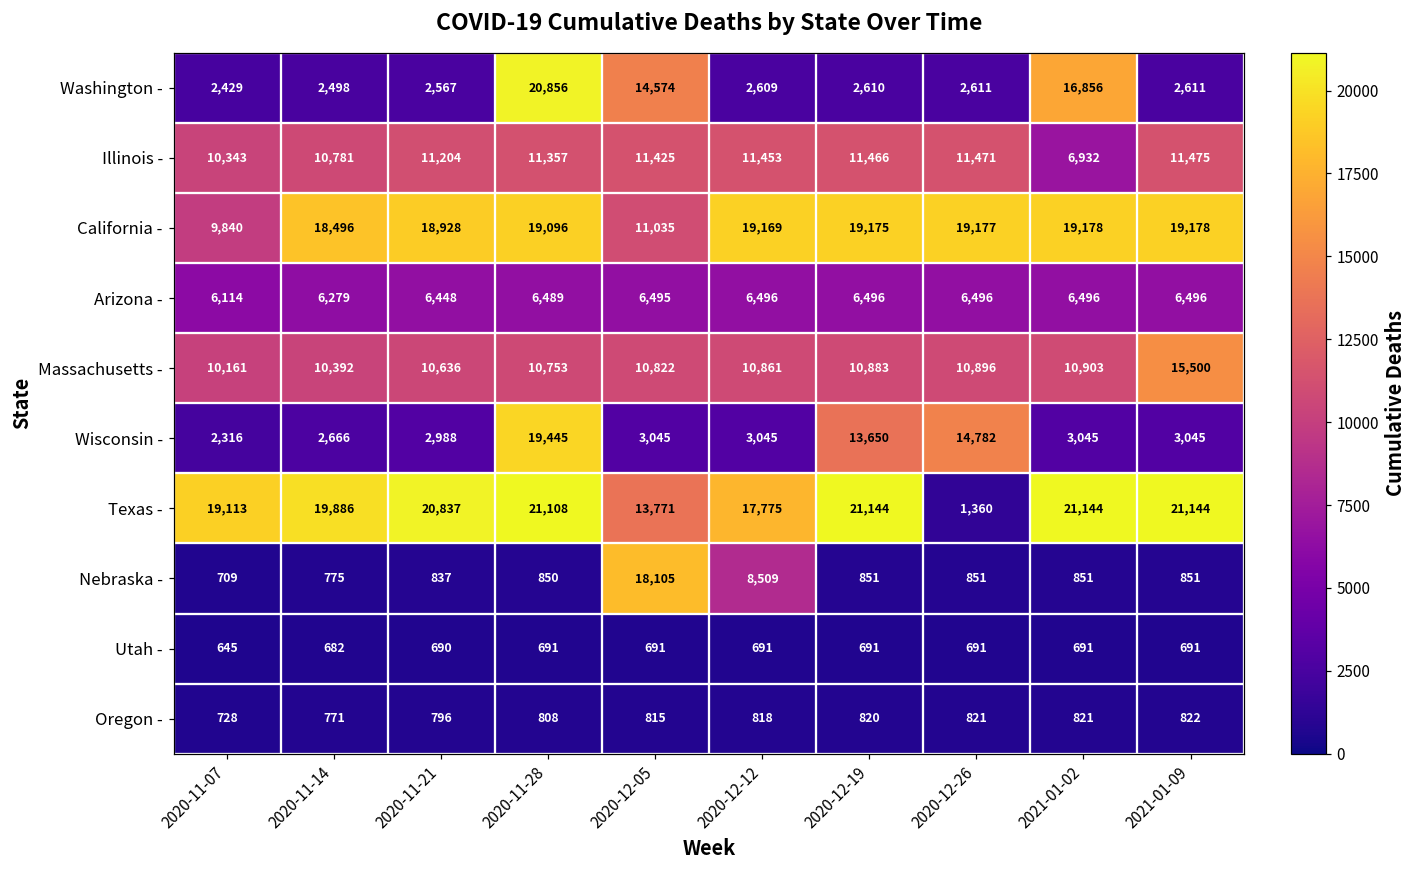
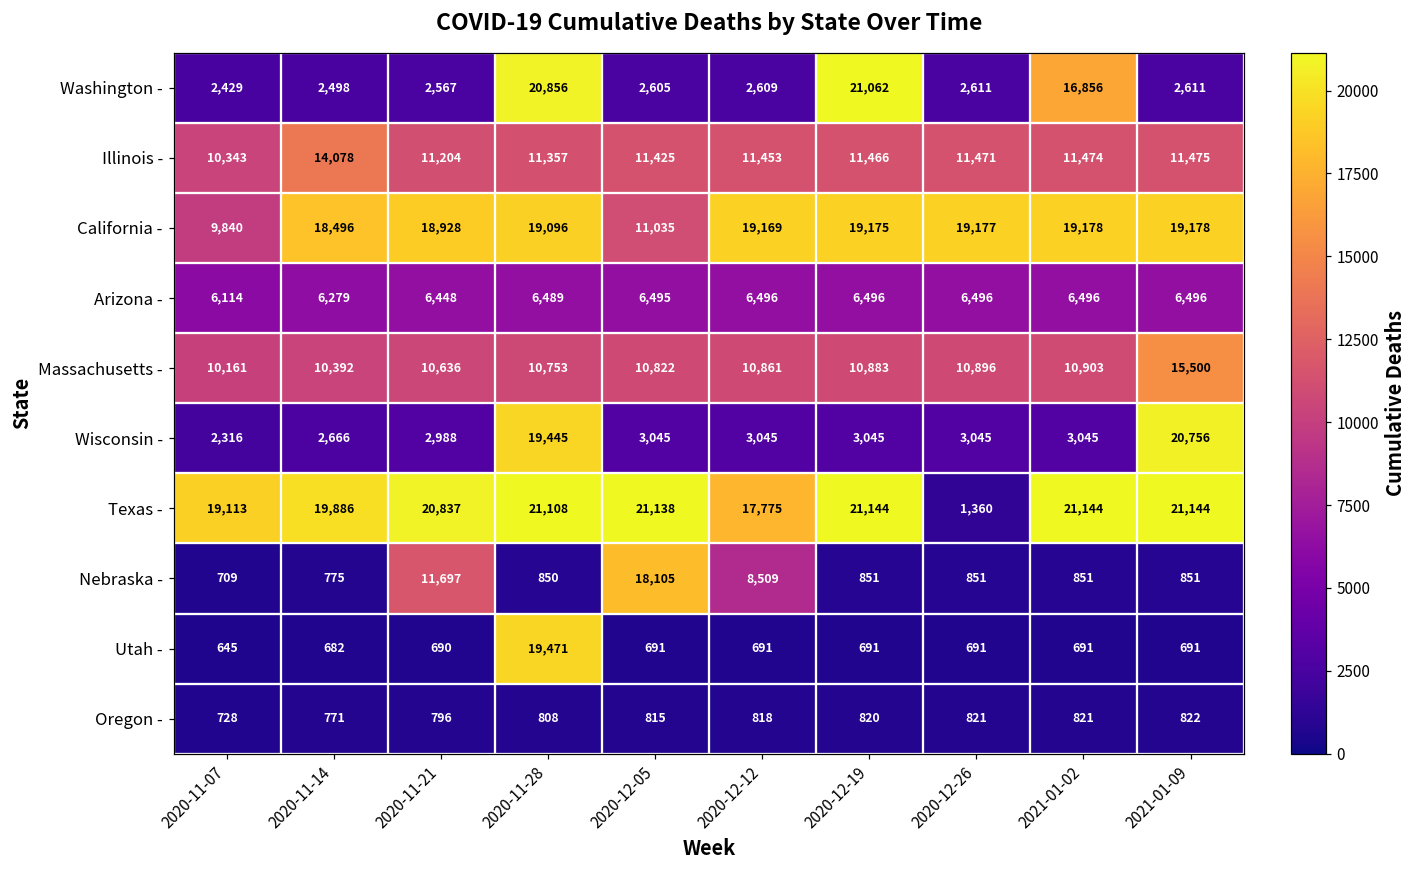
  {
    "Washington -": {
      "2020-11-07": "2,429",
      "2020-11-14": "2,498",
      "2020-11-21": "2,567",
      "2020-11-28": "20,856",
-     "2020-12-05": "14,574",
+     "2020-12-05": "2,605",
      "2020-12-12": "2,609",
-     "2020-12-19": "2,610",
+     "2020-12-19": "21,062",
      "2020-12-26": "2,611",
      "2021-01-02": "16,856",
      "2021-01-09": "2,611"
    },
    "Illinois -": {
      "2020-11-07": "10,343",
-     "2020-11-14": "10,781",
+     "2020-11-14": "14,078",
      "2020-11-21": "11,204",
      "2020-11-28": "11,357",
      "2020-12-05": "11,425",
      "2020-12-12": "11,453",
      "2020-12-19": "11,466",
      "2020-12-26": "11,471",
-     "2021-01-02": "6,932",
+     "2021-01-02": "11,474",
      "2021-01-09": "11,475"
    },
    "California -": {
      "2020-11-07": "9,840",
      "2020-11-14": "18,496",
      "2020-11-21": "18,928",
      "2020-11-28": "19,096",
      "2020-12-05": "11,035",
      "2020-12-12": "19,169",
      "2020-12-19": "19,175",
      "2020-12-26": "19,177",
      "2021-01-02": "19,178",
      "2021-01-09": "19,178"
    },
    "Arizona -": {
      "2020-11-07": "6,114",
      "2020-11-14": "6,279",
      "2020-11-21": "6,448",
      "2020-11-28": "6,489",
      "2020-12-05": "6,495",
      "2020-12-12": "6,496",
      "2020-12-19": "6,496",
      "2020-12-26": "6,496",
      "2021-01-02": "6,496",
      "2021-01-09": "6,496"
    },
    "Massachusetts -": {
      "2020-11-07": "10,161",
      "2020-11-14": "10,392",
      "2020-11-21": "10,636",
      "2020-11-28": "10,753",
      "2020-12-05": "10,822",
      "2020-12-12": "10,861",
      "2020-12-19": "10,883",
      "2020-12-26": "10,896",
      "2021-01-02": "10,903",
      "2021-01-09": "15,500"
    },
    "Wisconsin -": {
      "2020-11-07": "2,316",
      "2020-11-14": "2,666",
      "2020-11-21": "2,988",
      "2020-11-28": "19,445",
      "2020-12-05": "3,045",
      "2020-12-12": "3,045",
-     "2020-12-19": "13,650",
-     "2020-12-26": "14,782",
+     "2020-12-19": "3,045",
+     "2020-12-26": "3,045",
      "2021-01-02": "3,045",
-     "2021-01-09": "3,045"
+     "2021-01-09": "20,756"
    },
    "Texas -": {
      "2020-11-07": "19,113",
      "2020-11-14": "19,886",
      "2020-11-21": "20,837",
      "2020-11-28": "21,108",
-     "2020-12-05": "13,771",
+     "2020-12-05": "21,138",
      "2020-12-12": "17,775",
      "2020-12-19": "21,144",
      "2020-12-26": "1,360",
      "2021-01-02": "21,144",
      "2021-01-09": "21,144"
    },
    "Nebraska -": {
      "2020-11-07": "709",
      "2020-11-14": "775",
-     "2020-11-21": "837",
+     "2020-11-21": "11,697",
      "2020-11-28": "850",
      "2020-12-05": "18,105",
      "2020-12-12": "8,509",
      "2020-12-19": "851",
      "2020-12-26": "851",
      "2021-01-02": "851",
      "2021-01-09": "851"
    },
    "Utah -": {
      "2020-11-07": "645",
      "2020-11-14": "682",
      "2020-11-21": "690",
-     "2020-11-28": "691",
+     "2020-11-28": "19,471",
      "2020-12-05": "691",
      "2020-12-12": "691",
      "2020-12-19": "691",
      "2020-12-26": "691",
      "2021-01-02": "691",
      "2021-01-09": "691"
    },
    "Oregon -": {
      "2020-11-07": "728",
      "2020-11-14": "771",
      "2020-11-21": "796",
      "2020-11-28": "808",
      "2020-12-05": "815",
      "2020-12-12": "818",
      "2020-12-19": "820",
      "2020-12-26": "821",
      "2021-01-02": "821",
      "2021-01-09": "822"
    }
  }
